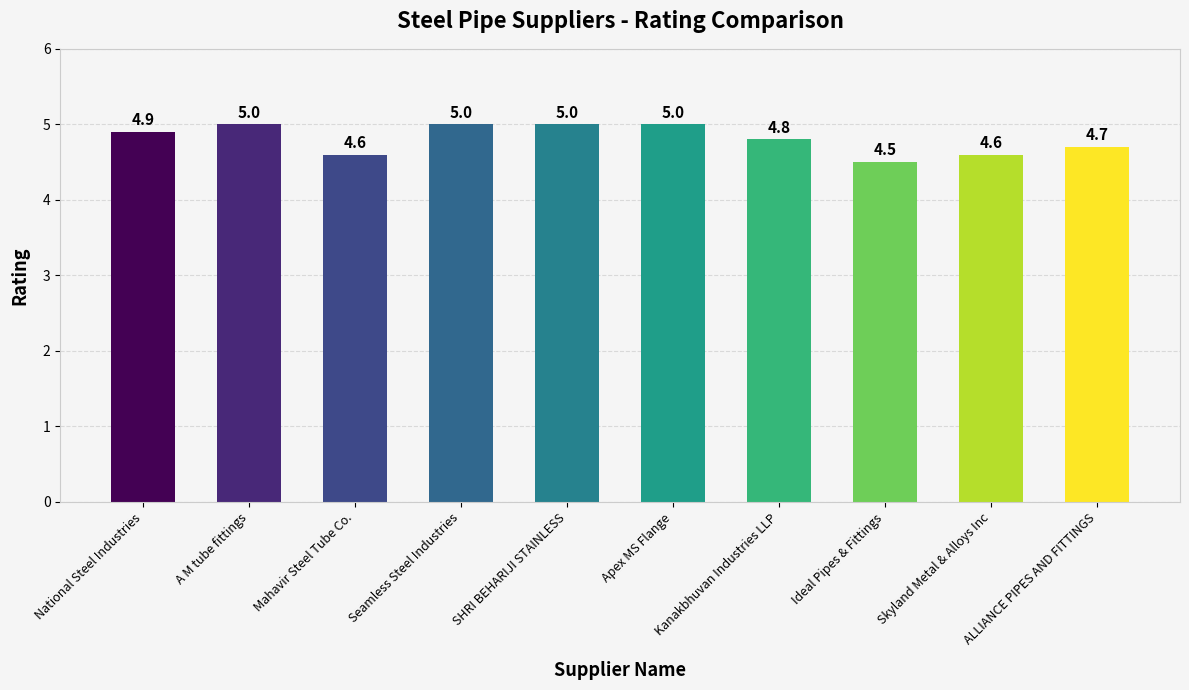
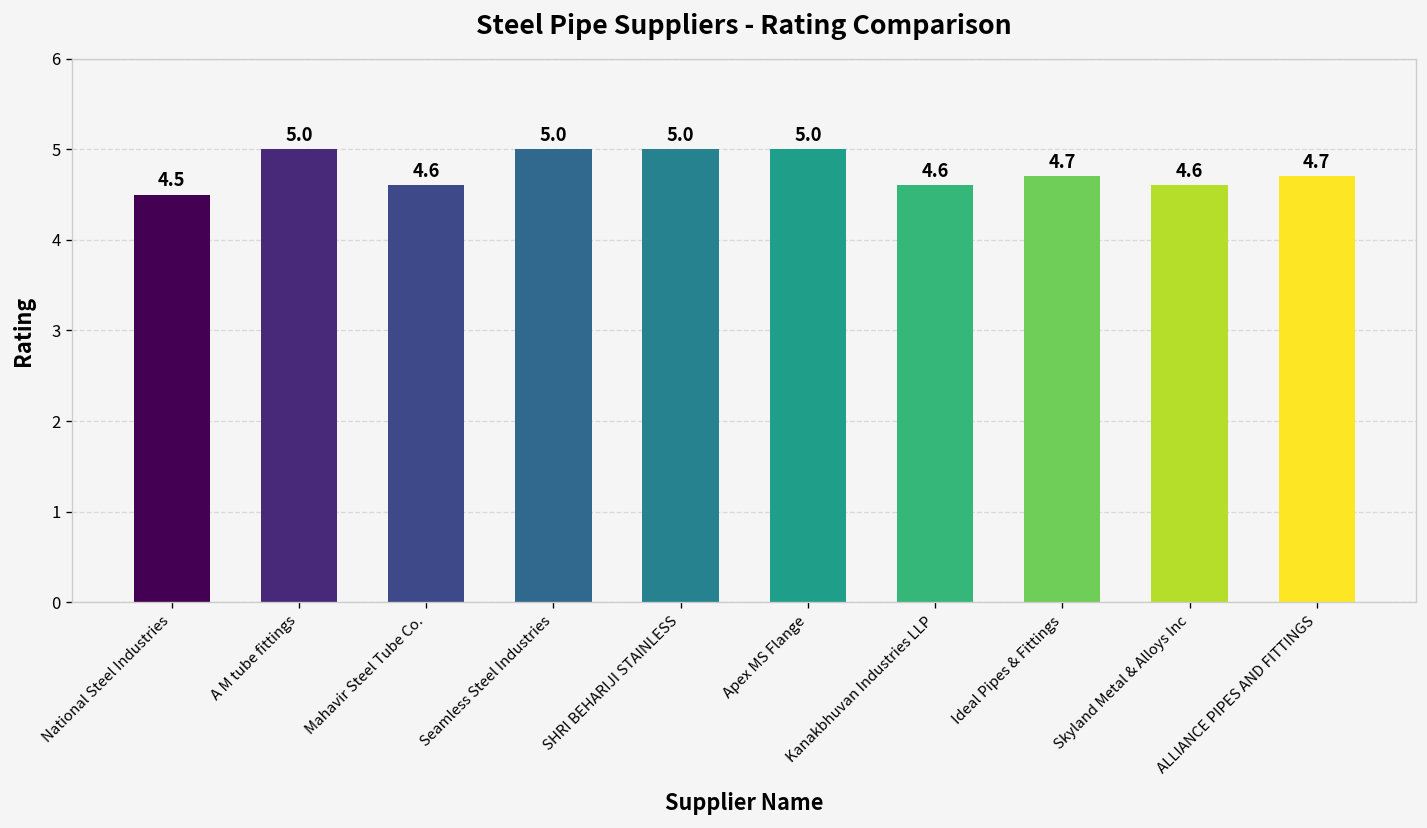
  {
-   "National Steel Industries": 4.9,
+   "National Steel Industries": 4.5,
    "A M tube fittings": 5.0,
    "Mahavir Steel Tube Co.": 4.6,
    "Seamless Steel Industries": 5.0,
    "SHRI BEHARIJI STAINLESS": 5.0,
    "Apex MS Flange": 5.0,
-   "Kanakbhuvan Industries LLP": 4.8,
-   "Ideal Pipes & Fittings": 4.5,
+   "Kanakbhuvan Industries LLP": 4.6,
+   "Ideal Pipes & Fittings": 4.7,
    "Skyland Metal & Alloys Inc": 4.6,
    "ALLIANCE PIPES AND FITTINGS": 4.7
  }
